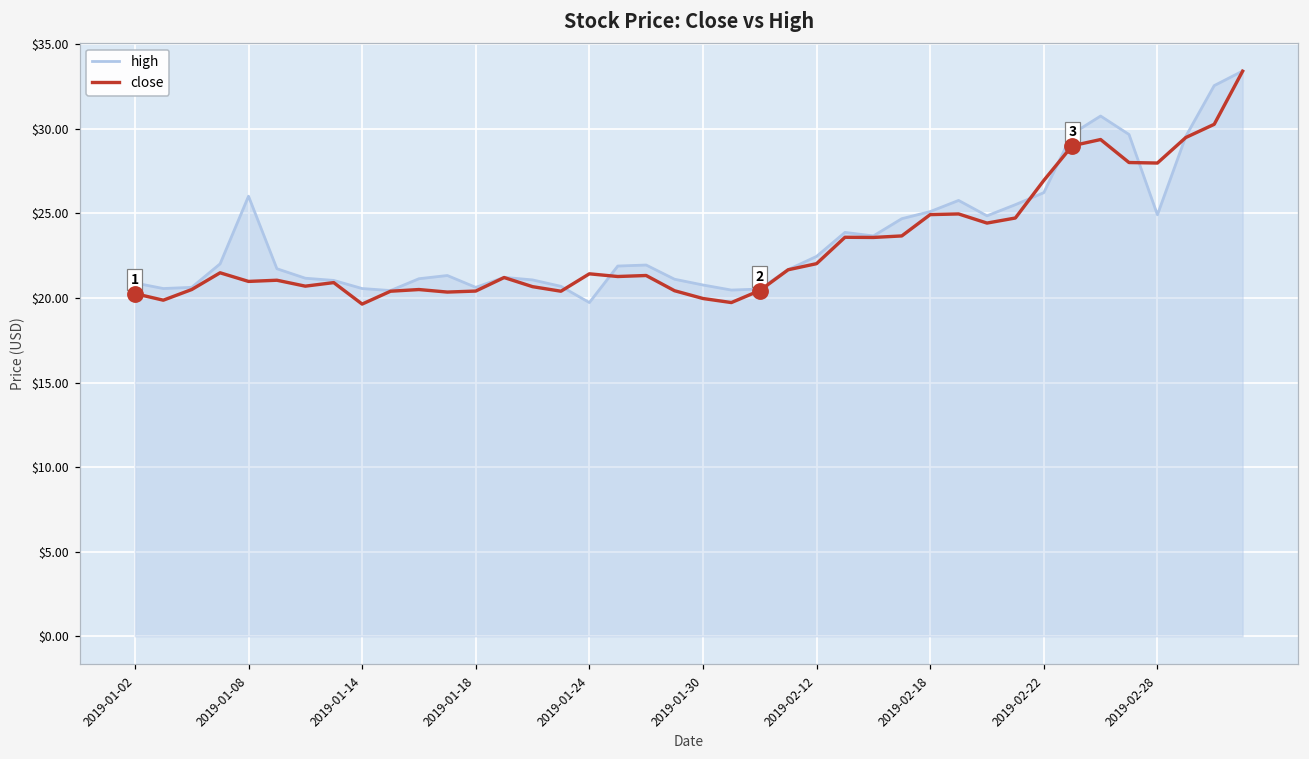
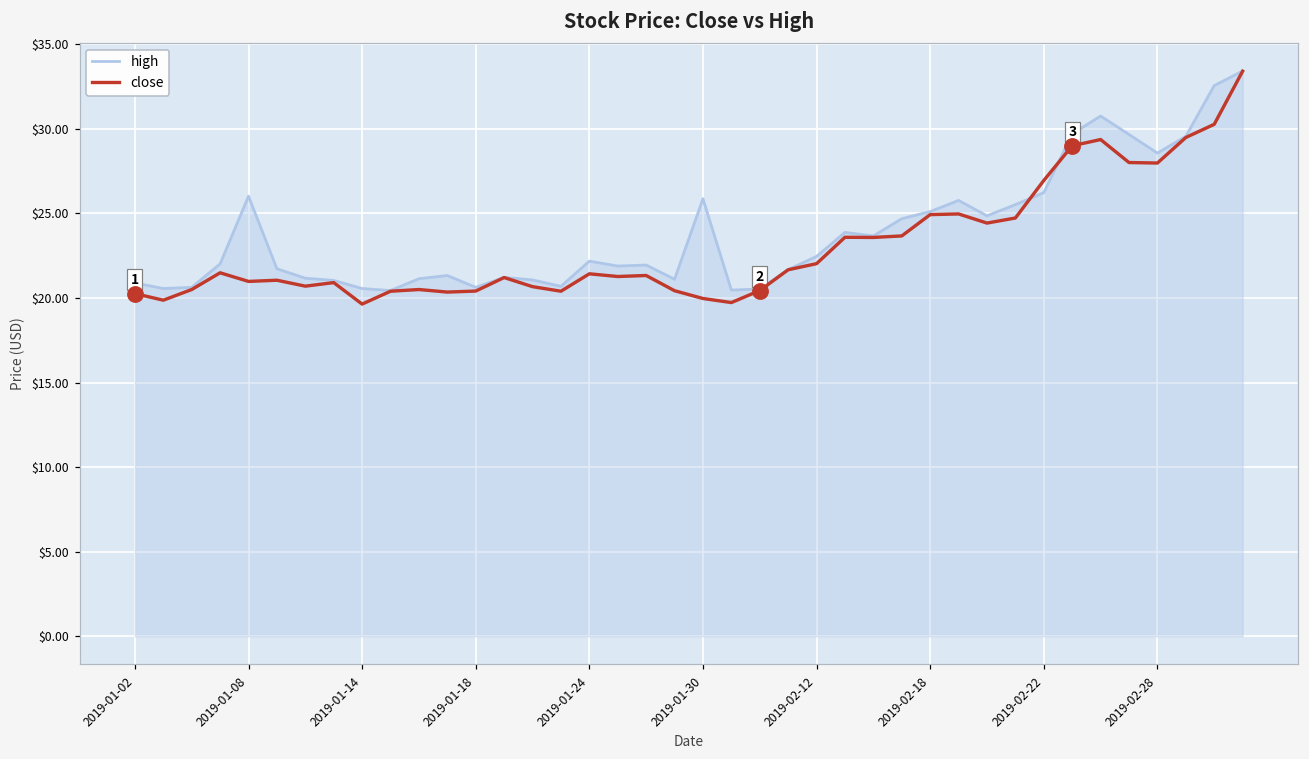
  {
    "high": {
      "2019-01-08": "$26.0",
      "2019-01-14": "$20.6",
      "2019-01-18": "$20.6",
-     "2019-01-24": "$19.7",
-     "2019-01-30": "$20.8",
+     "2019-01-24": "$22.2",
+     "2019-01-30": "$25.9",
      "2019-02-12": "$22.5",
      "2019-02-18": "$25.1",
      "2019-02-22": "$26.2",
-     "2019-02-28": "$24.9"
+     "2019-02-28": "$28.6"
    }
  }
